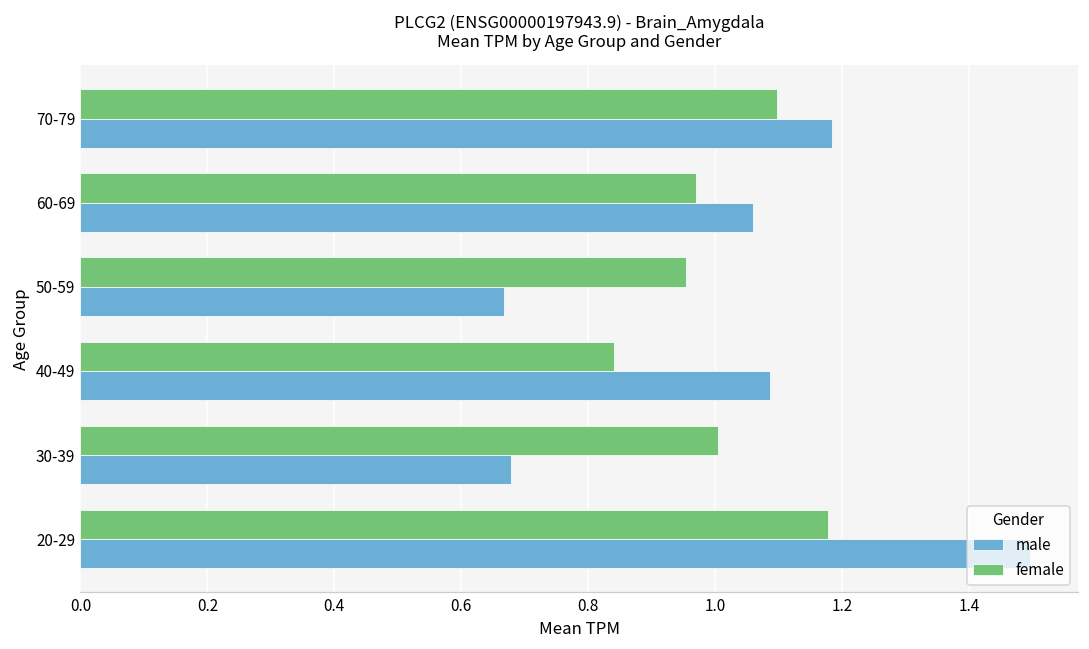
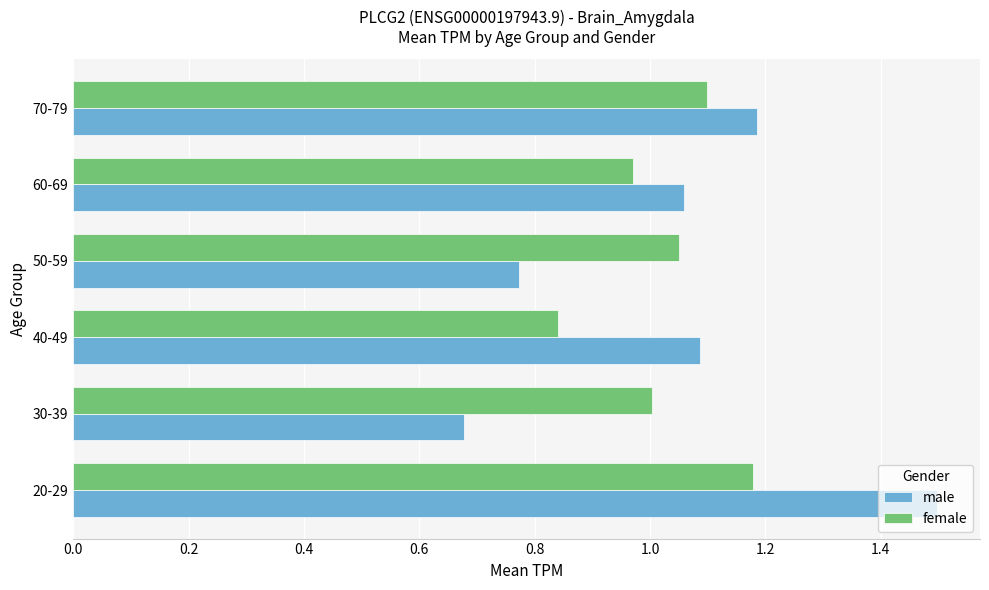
  {
    "male": {
      "70-79": 1.19,
      "60-69": 1.06,
-     "50-59": 0.67,
+     "50-59": 0.77,
      "40-49": 1.09,
      "30-39": 0.68
    },
    "female": {
      "70-79": 1.10,
      "60-69": 0.97,
-     "50-59": 0.95,
+     "50-59": 1.05,
      "40-49": 0.84,
      "30-39": 1.00,
      "20-29": 1.18
    }
  }
